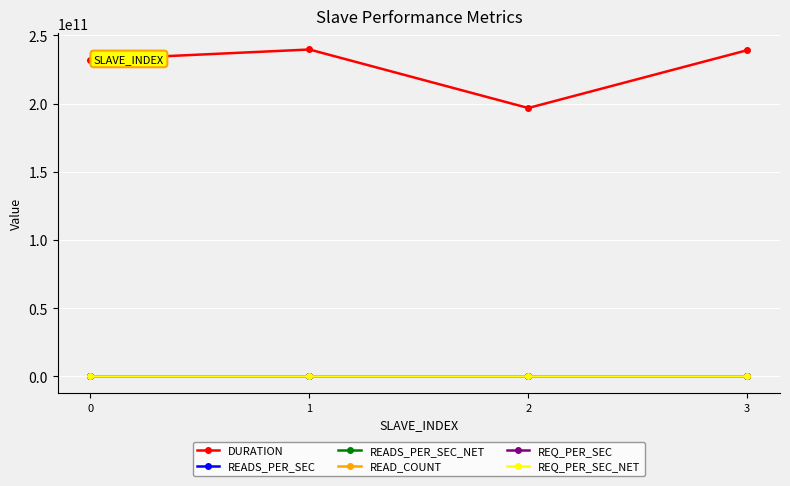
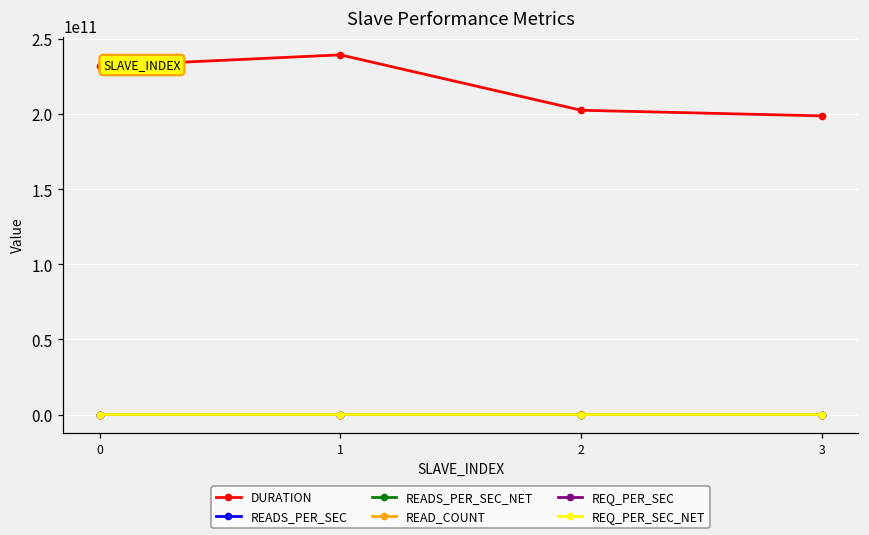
  {
    "DURATION": {
      "1": 240000000000,
-     "2": 197000000000,
-     "3": 239000000000
+     "2": 203000000000,
+     "3": 199000000000
    }
  }
